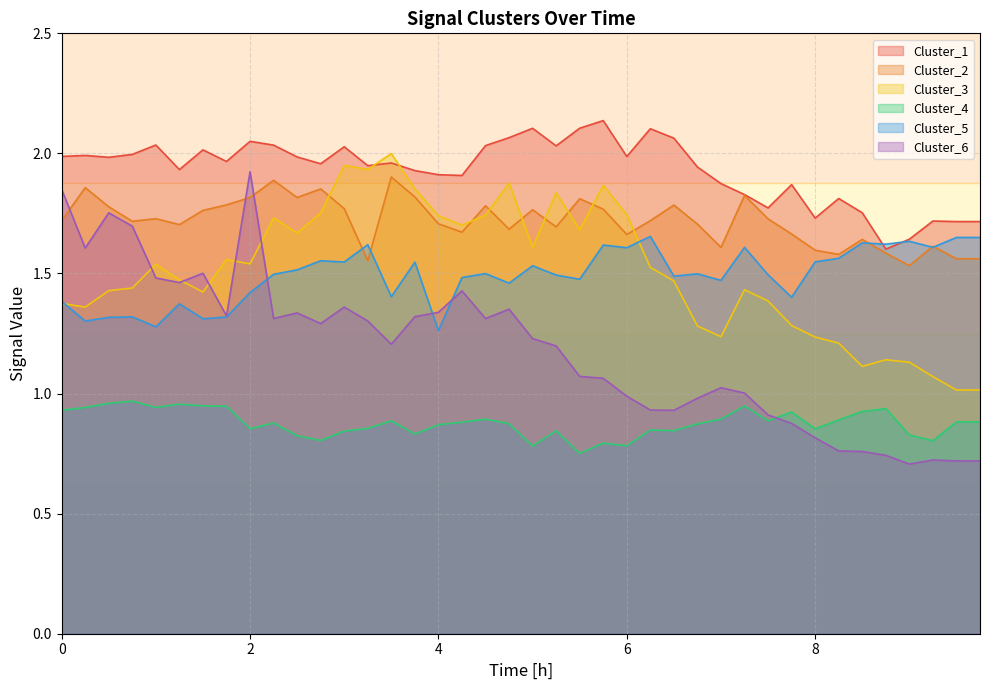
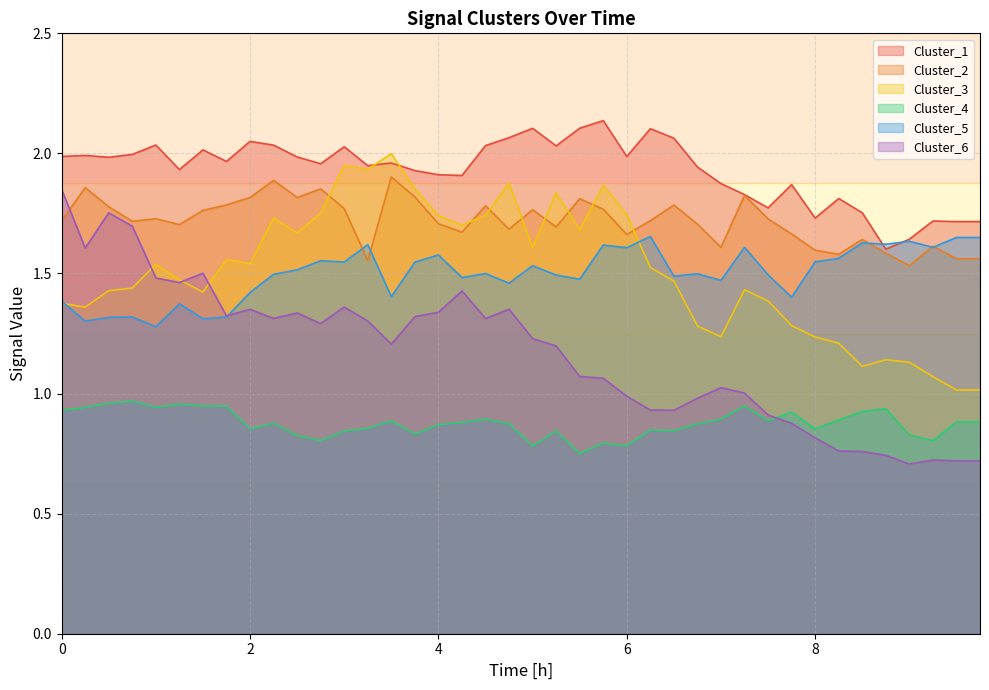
  {
    "Cluster_4": {
      "0": 0.93,
      "2": 0.85,
      "4": 0.87,
      "6": 0.78,
      "8": 0.85
    },
    "Cluster_5": {
      "2": 1.42,
-     "4": 1.26,
+     "4": 1.58,
      "6": 1.61,
      "8": 1.55
    },
    "Cluster_6": {
      "0": 1.85,
-     "2": 1.92,
+     "2": 1.35,
      "4": 1.34,
      "6": 0.99,
      "8": 0.82
    }
  }
